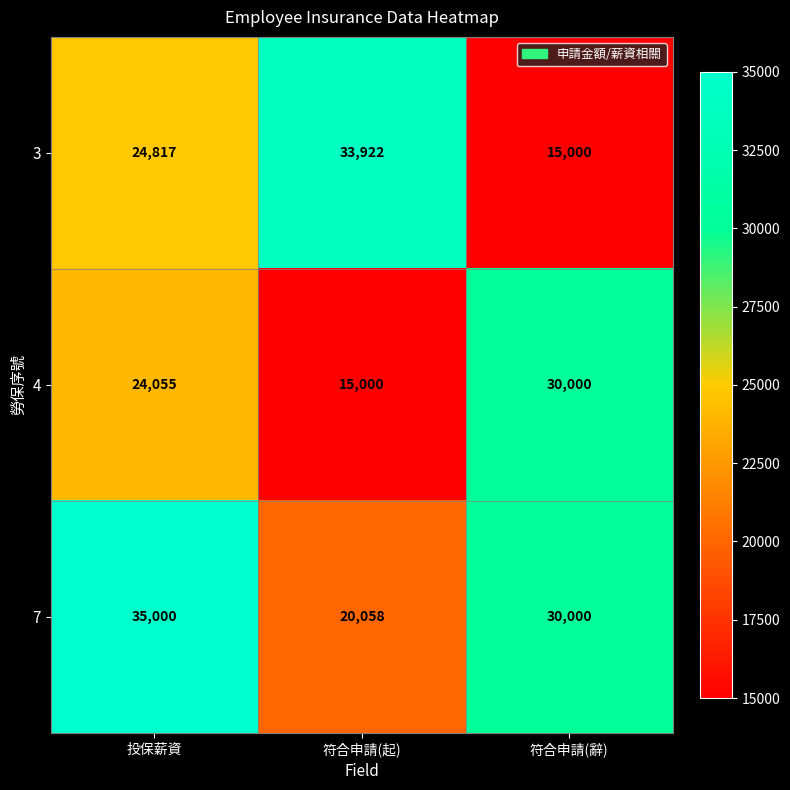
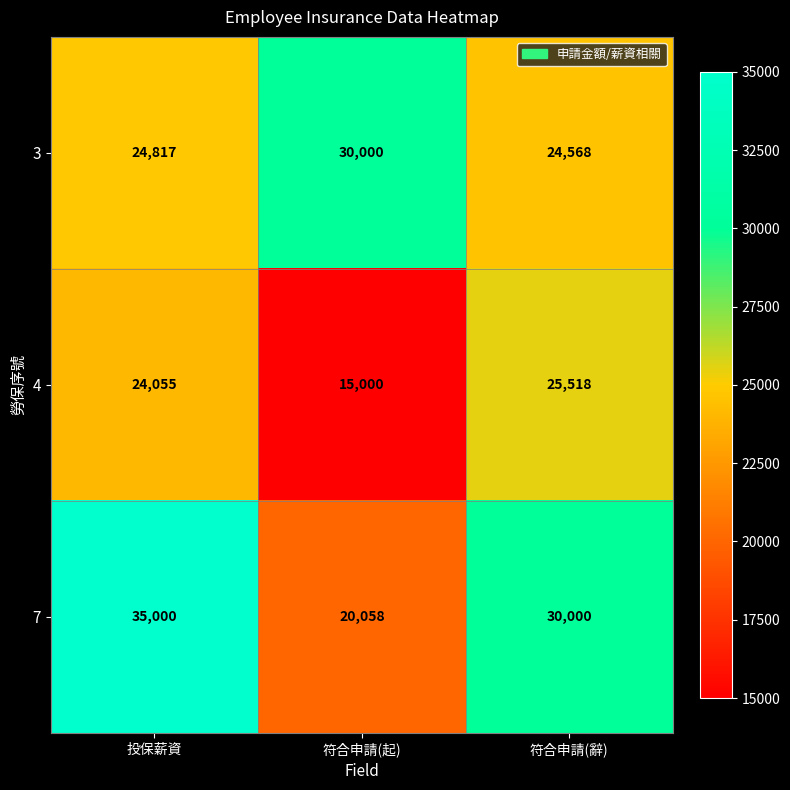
  {
    "3": {
      "投保薪資": "24,817",
-     "符合申請(起)": "33,922",
-     "符合申請(辭)": "15,000"
+     "符合申請(起)": "30,000",
+     "符合申請(辭)": "24,568"
    },
    "4": {
      "投保薪資": "24,055",
      "符合申請(起)": "15,000",
-     "符合申請(辭)": "30,000"
+     "符合申請(辭)": "25,518"
    },
    "7": {
      "投保薪資": "35,000",
      "符合申請(起)": "20,058",
      "符合申請(辭)": "30,000"
    }
  }
